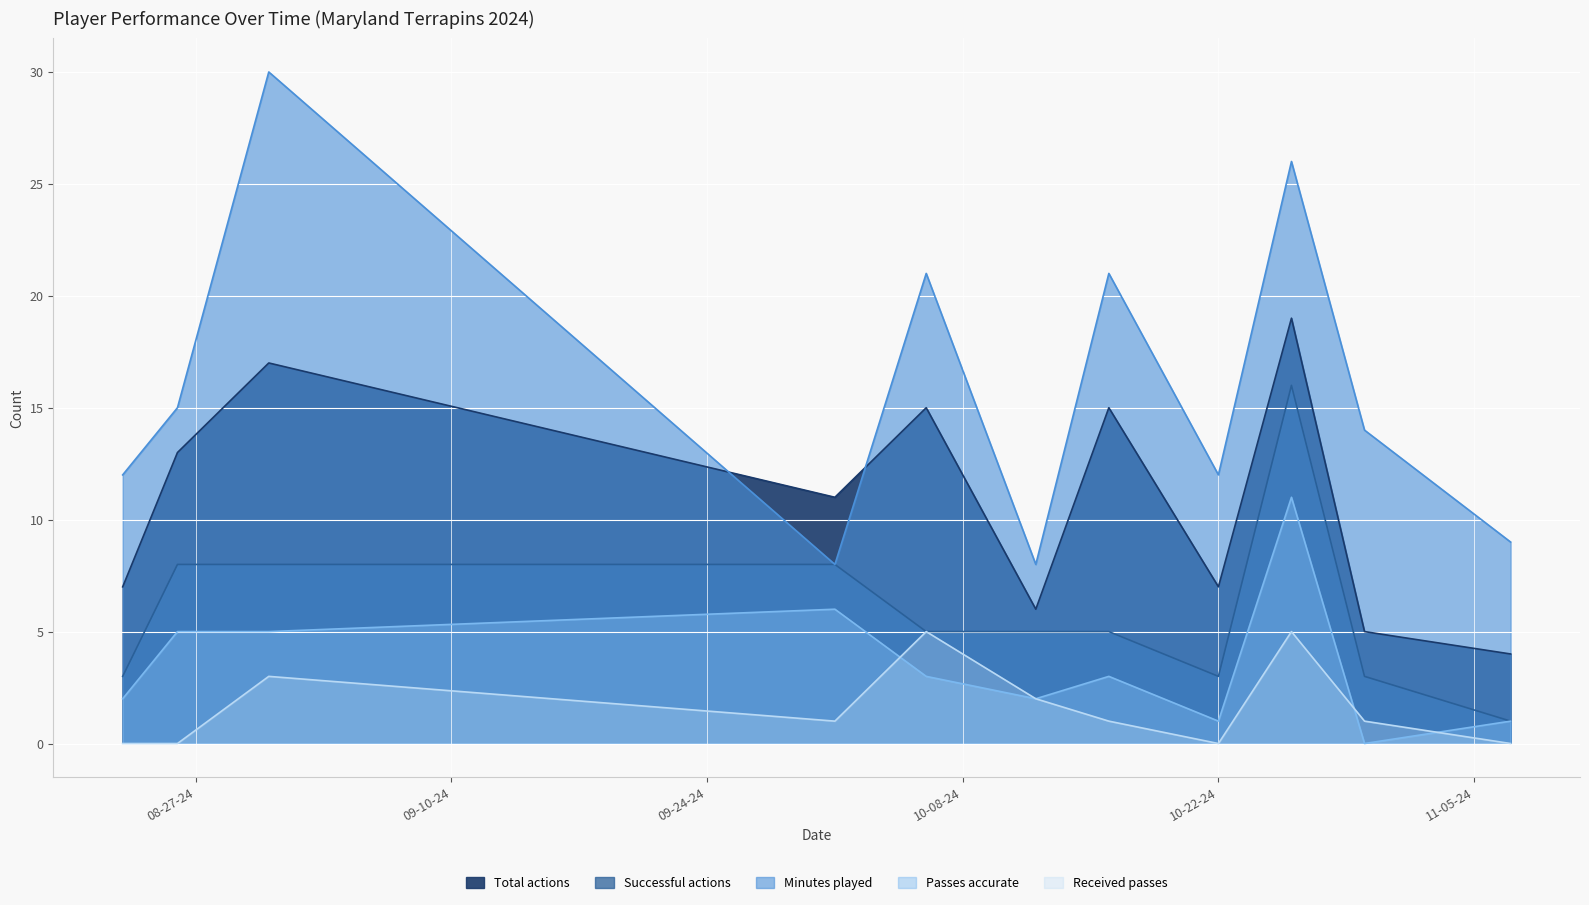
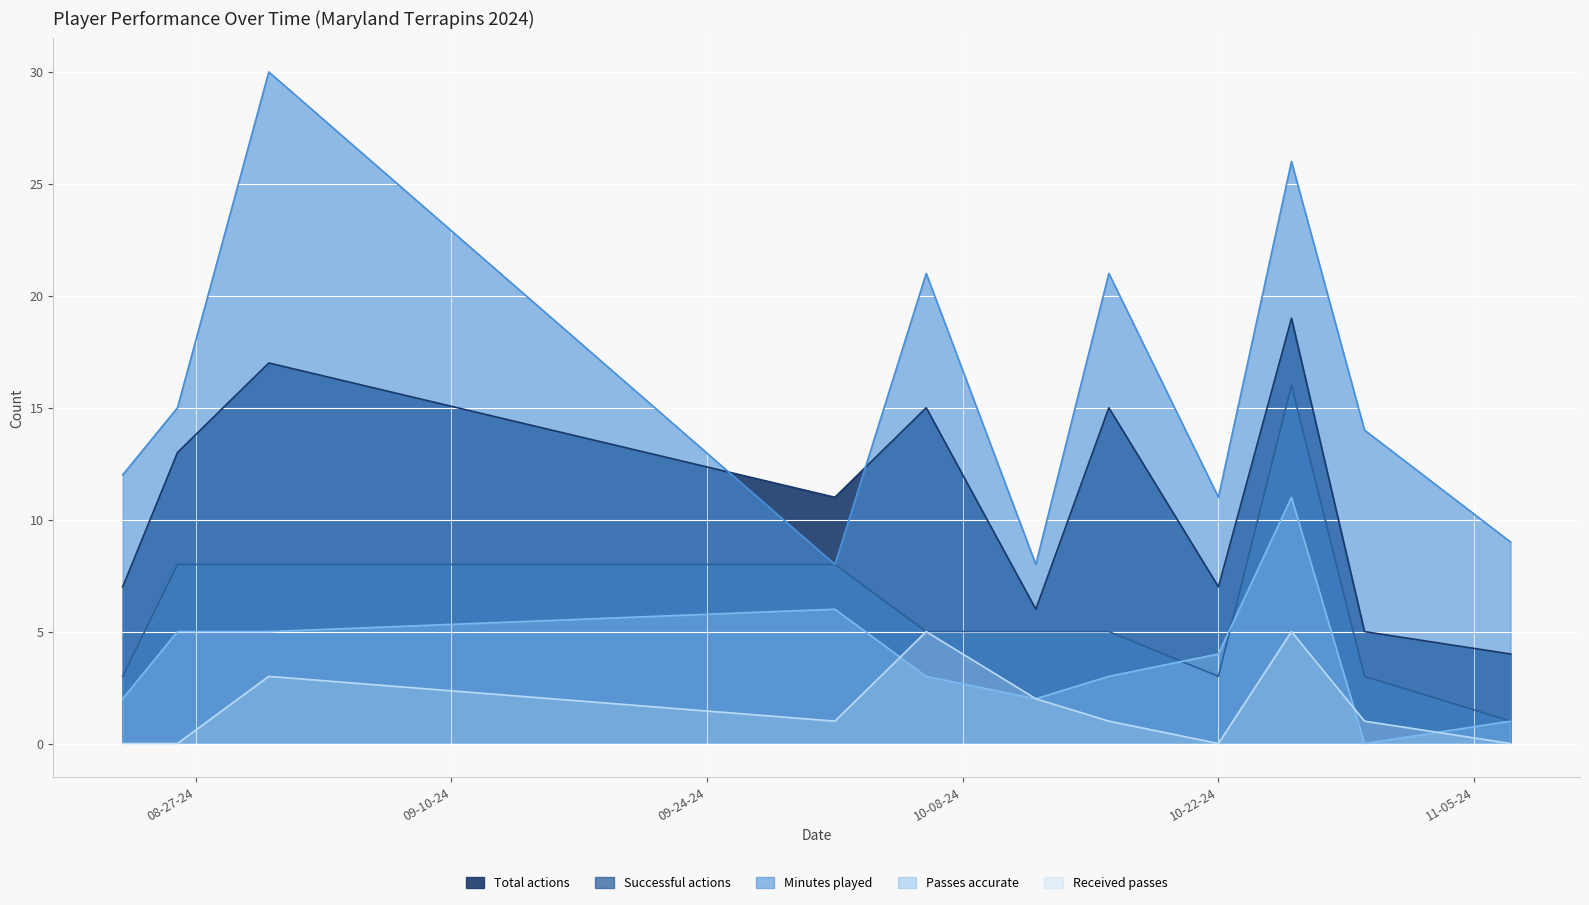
  {
    "Total actions": {
      "10-22-24": 7
    },
    "Successful actions": {
      "10-22-24": 3
    },
    "Minutes played": {
-     "10-22-24": 12
+     "10-22-24": 11
    },
    "Passes accurate": {
-     "10-22-24": 1
+     "10-22-24": 4
    },
    "Received passes": {
      "10-22-24": 0
    }
  }
